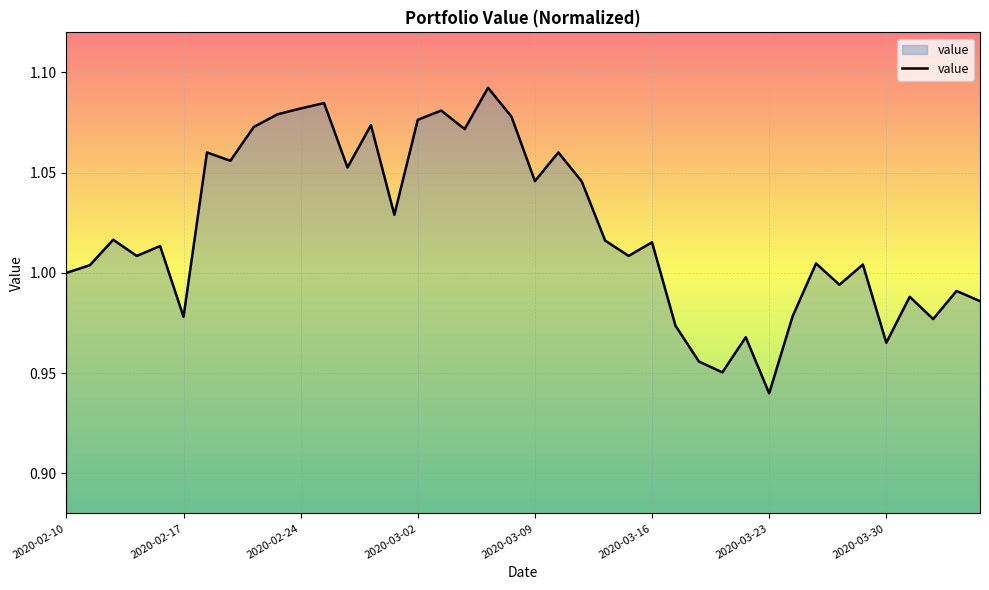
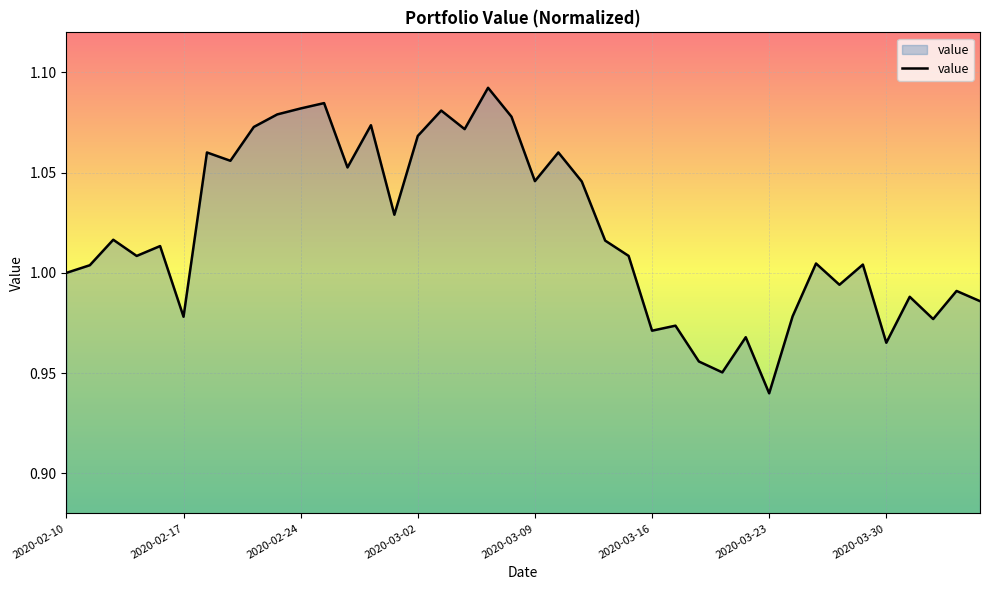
  {
    "2020-02-10": 1.000,
    "2020-02-17": 0.978,
    "2020-02-24": 1.082,
-   "2020-03-02": 1.076,
+   "2020-03-02": 1.068,
    "2020-03-09": 1.046,
-   "2020-03-16": 1.015,
+   "2020-03-16": 0.971,
    "2020-03-23": 0.940,
    "2020-03-30": 0.965
  }
